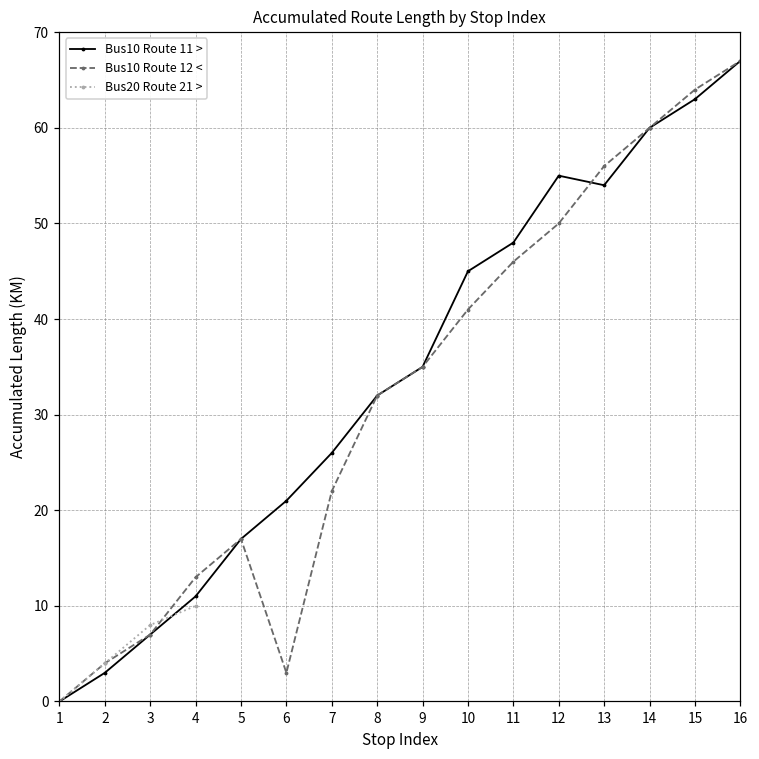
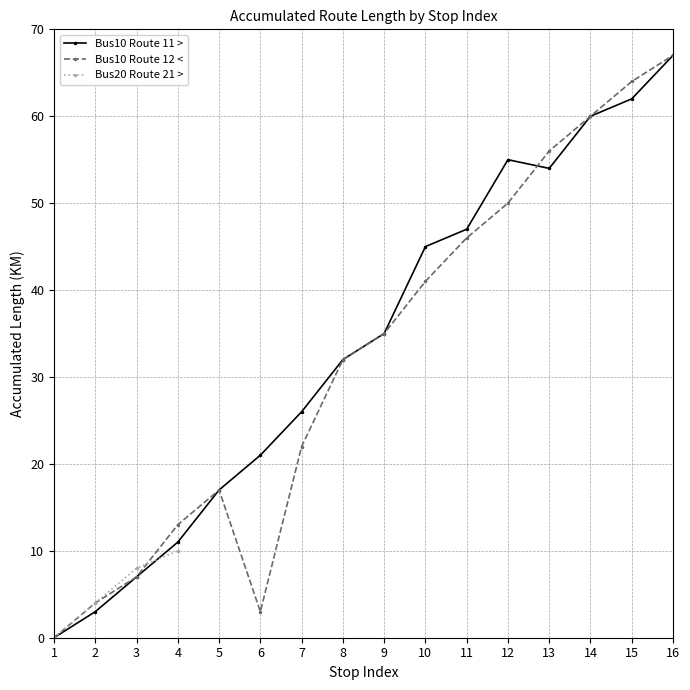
  {
    "Bus10 Route 11 >": {
      "2": 3,
      "4": 11,
      "6": 21,
      "7": 26,
      "10": 45,
-     "11": 48,
+     "11": 47,
      "12": 55,
      "13": 54,
-     "15": 63
+     "15": 62
    },
    "Bus10 Route 12 <": {
      "4": 13,
      "6": 3,
      "7": 22,
      "10": 41,
      "11": 46,
      "12": 50,
      "13": 56,
      "15": 64
    },
    "Bus20 Route 21 >": {
      "3": 8,
      "4": 10
    }
  }
